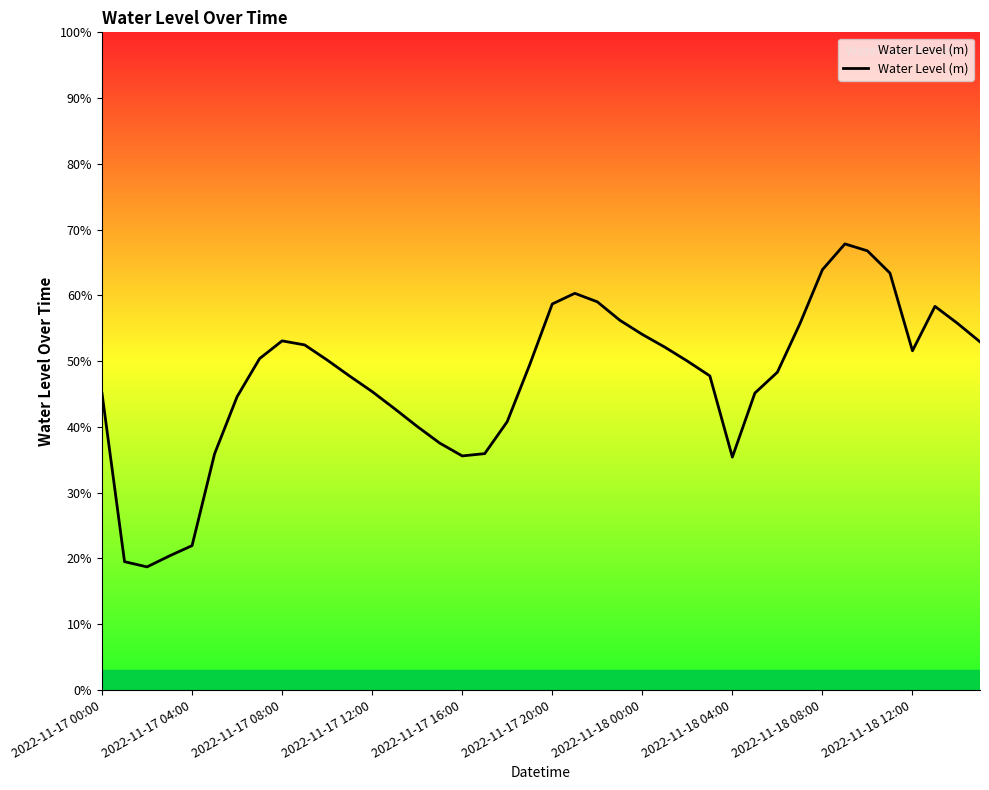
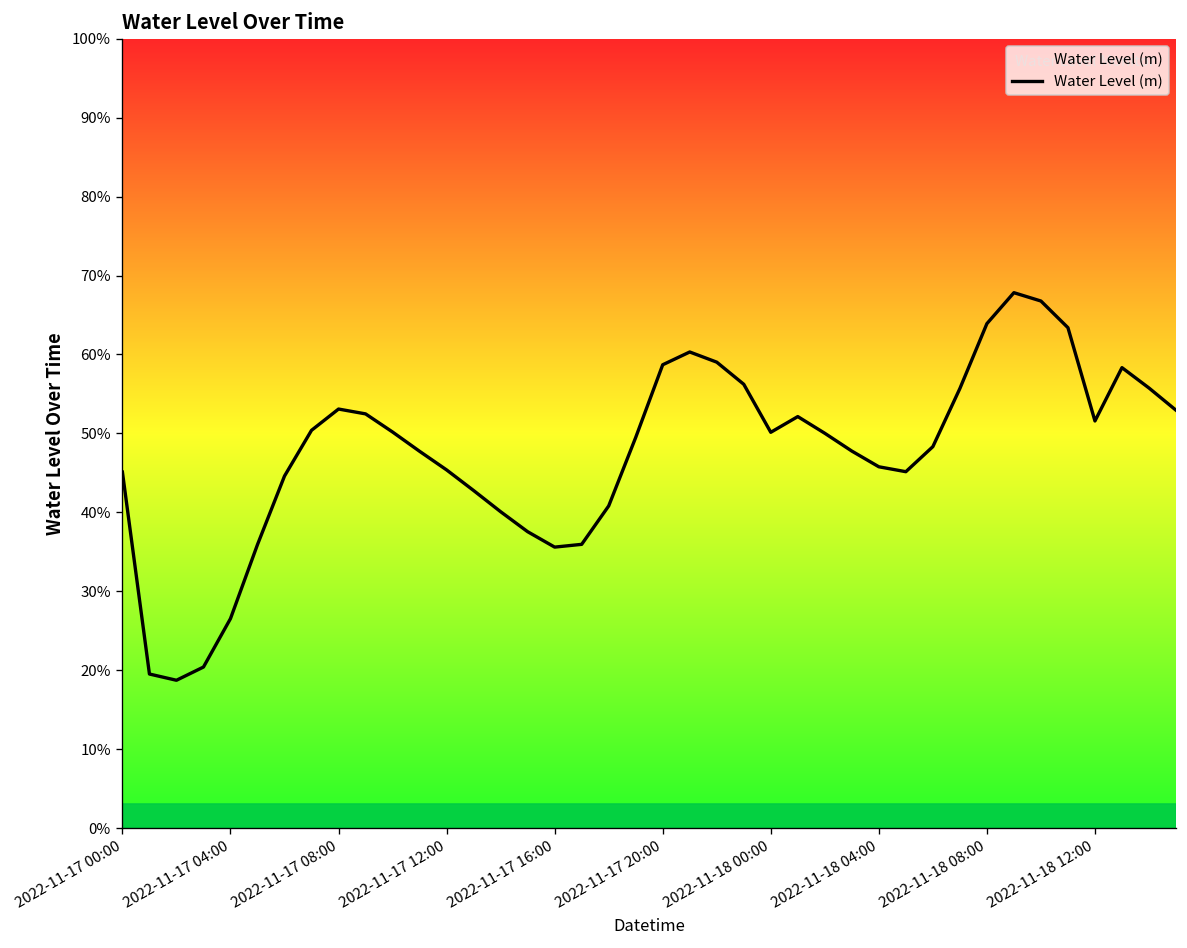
  {
    "2022-11-17 00:00": "45%",
-   "2022-11-17 04:00": "22%",
+   "2022-11-17 04:00": "27%",
    "2022-11-17 08:00": "53%",
    "2022-11-17 12:00": "45%",
    "2022-11-17 16:00": "36%",
    "2022-11-17 20:00": "59%",
-   "2022-11-18 00:00": "54%",
-   "2022-11-18 04:00": "35%",
+   "2022-11-18 00:00": "50%",
+   "2022-11-18 04:00": "46%",
    "2022-11-18 08:00": "64%",
    "2022-11-18 12:00": "52%"
  }
